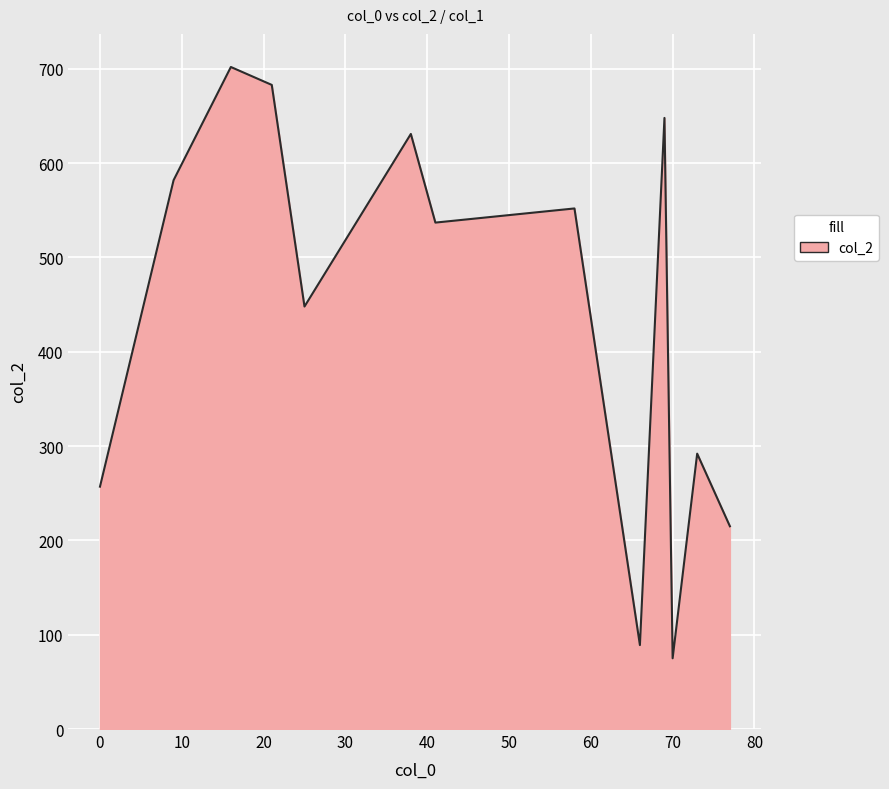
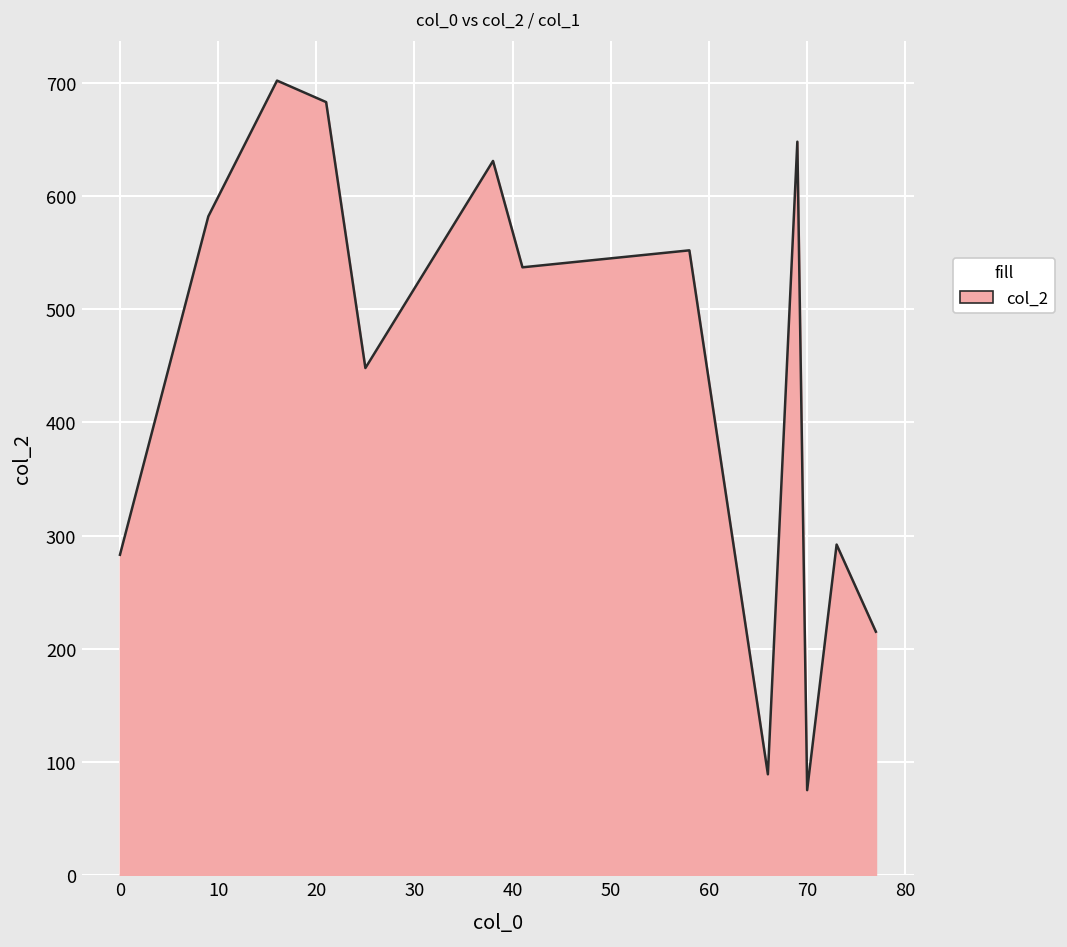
  {
-   "0": 260,
+   "0": 280,
    "70": 80
  }
